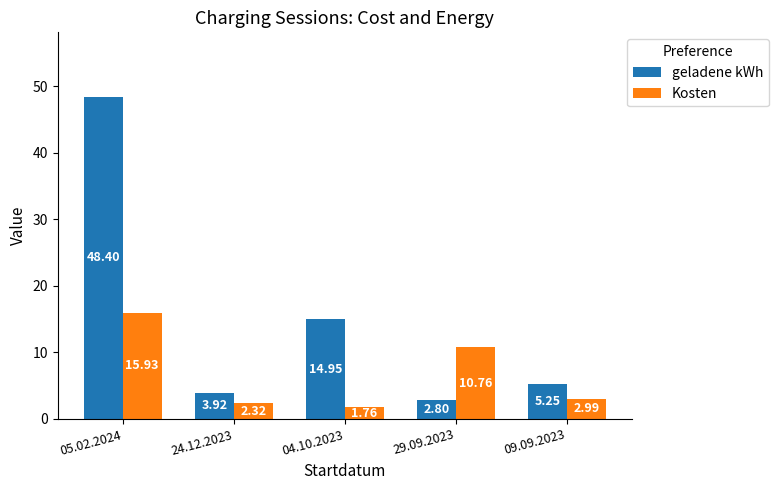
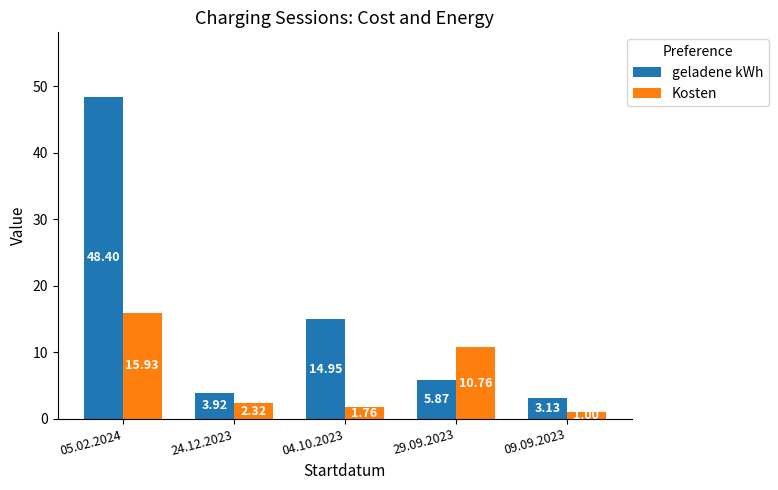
  {
    "geladene kWh": {
      "05.02.2024": 48.40,
      "24.12.2023": 3.92,
      "04.10.2023": 14.95,
-     "29.09.2023": 2.80,
-     "09.09.2023": 5.25
+     "29.09.2023": 5.87,
+     "09.09.2023": 3.13
    },
    "Kosten": {
-     "09.09.2023": 3
+     "09.09.2023": 1
    }
  }
